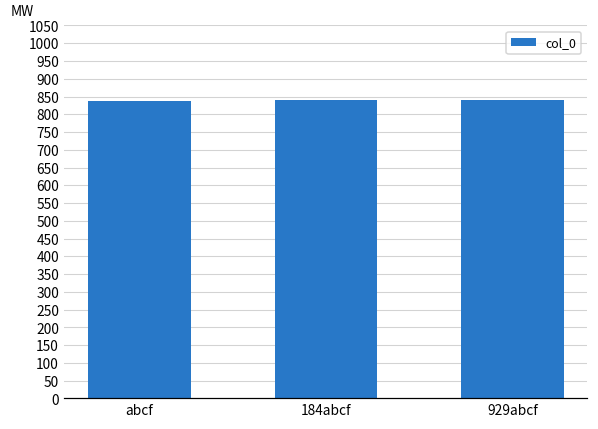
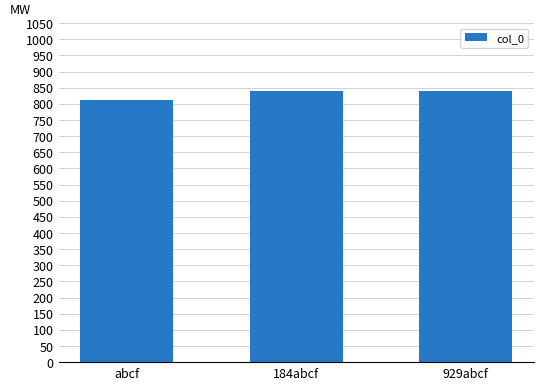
  {
-   "abcf": 840,
+   "abcf": 810,
    "184abcf": 840,
    "929abcf": 840
  }
